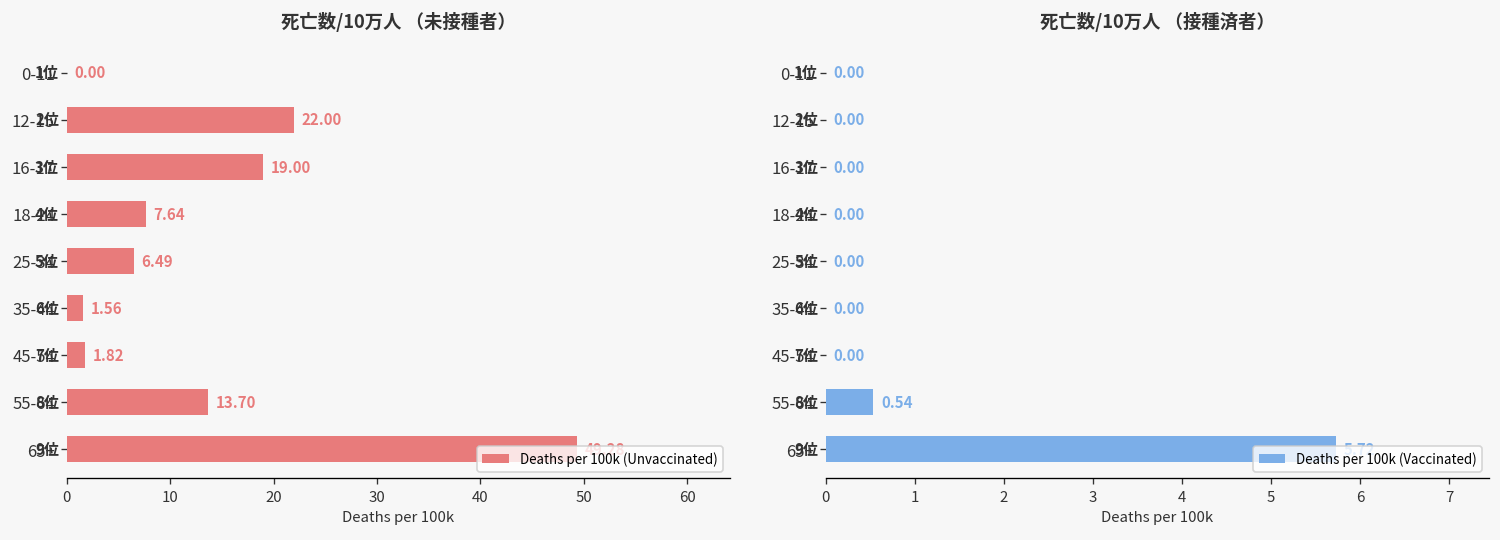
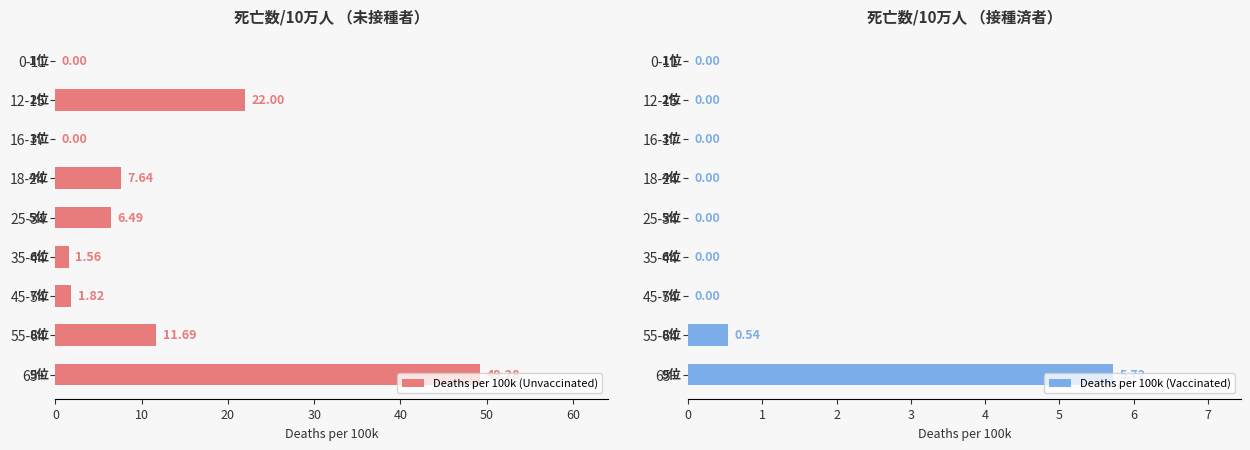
  {
    "死亡数/10万人 （未接種者）": {
      "0-11": 0.00,
      "12-15": 22.00,
-     "16-17": 19.00,
+     "16-17": 0.00,
      "18-24": 7.64,
      "25-34": 6.49,
      "35-44": 1.56,
      "45-54": 1.82,
-     "55-64": 13.70
+     "55-64": 11.69
    },
    "死亡数/10万人 （接種済者）": {
      "0-11": 0.00,
      "12-15": 0.00,
      "16-17": 0.00,
      "18-24": 0.00,
      "25-34": 0.00,
      "35-44": 0.00,
      "45-54": 0.00,
      "55-64": 0.54
    }
  }
